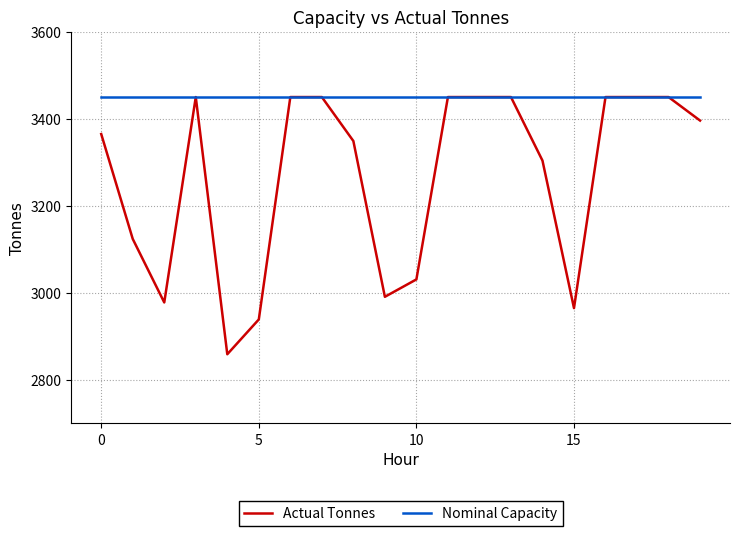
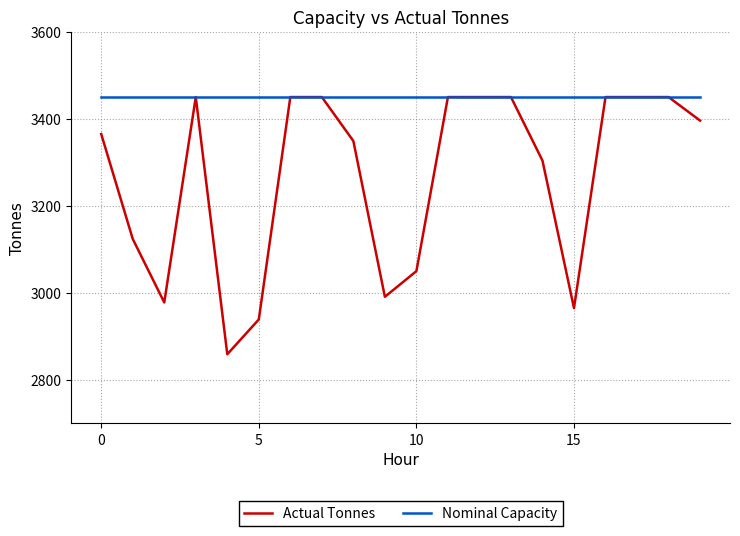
  {
    "Actual Tonnes": {
      "0": 3370,
      "5": 2940,
-     "10": 3030,
+     "10": 3050,
      "15": 2970
    },
    "Nominal Capacity": {
      "0": 3450,
      "5": 3450,
      "10": 3450,
      "15": 3450
    }
  }
